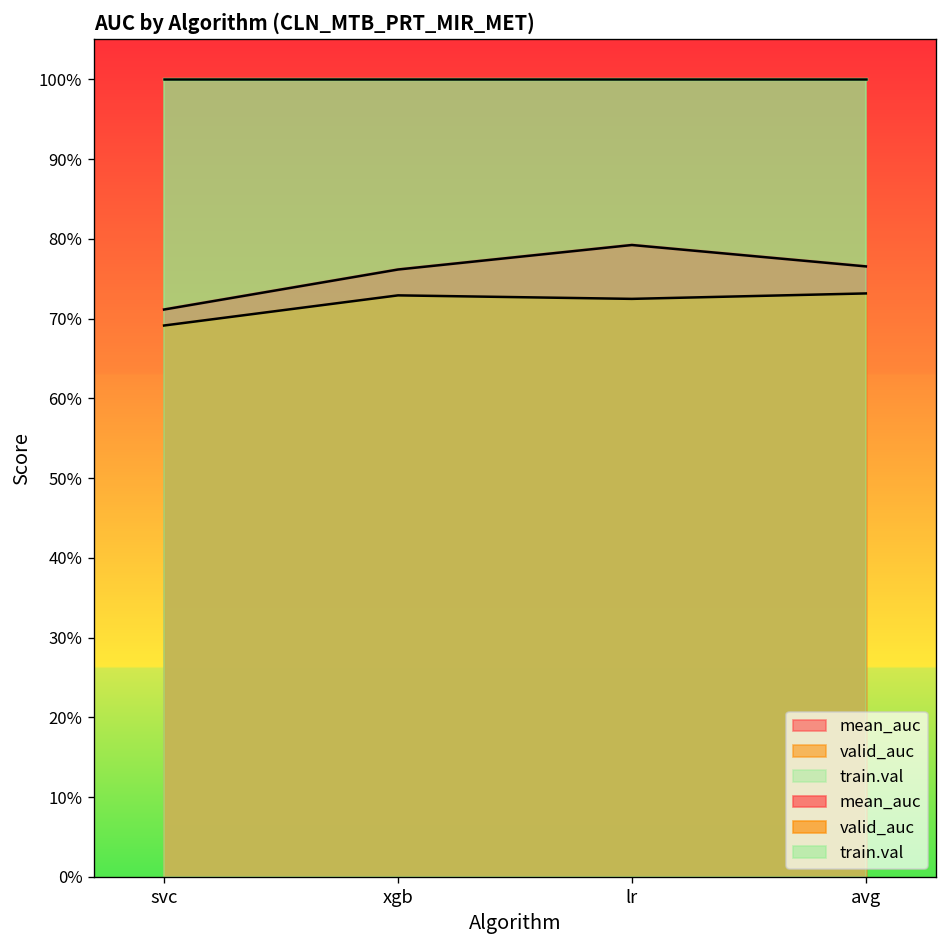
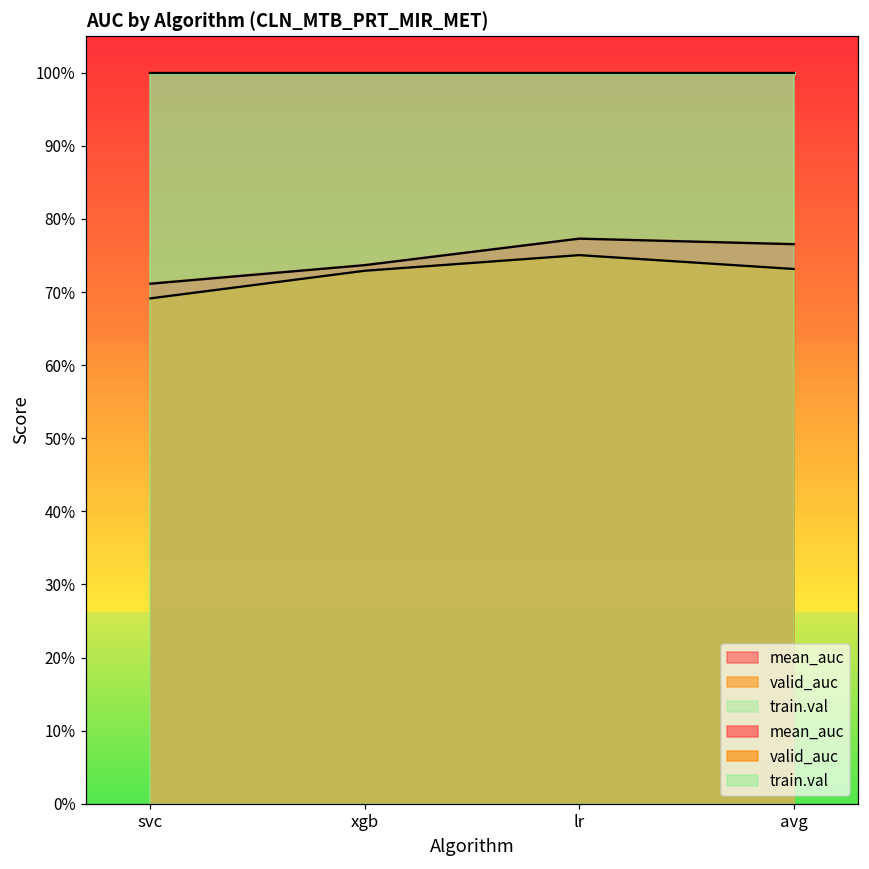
  {
    "mean_auc": {
      "svc": "71%",
-     "xgb": "76%",
-     "lr": "79%",
+     "xgb": "74%",
+     "lr": "77%",
      "avg": "77%"
    },
    "valid_auc": {
      "svc": "69%",
      "xgb": "73%",
-     "lr": "72%",
+     "lr": "75%",
      "avg": "73%"
    },
    "train.val": {
      "svc": "100%",
      "xgb": "100%",
      "lr": "100%",
      "avg": "100%"
    }
  }
